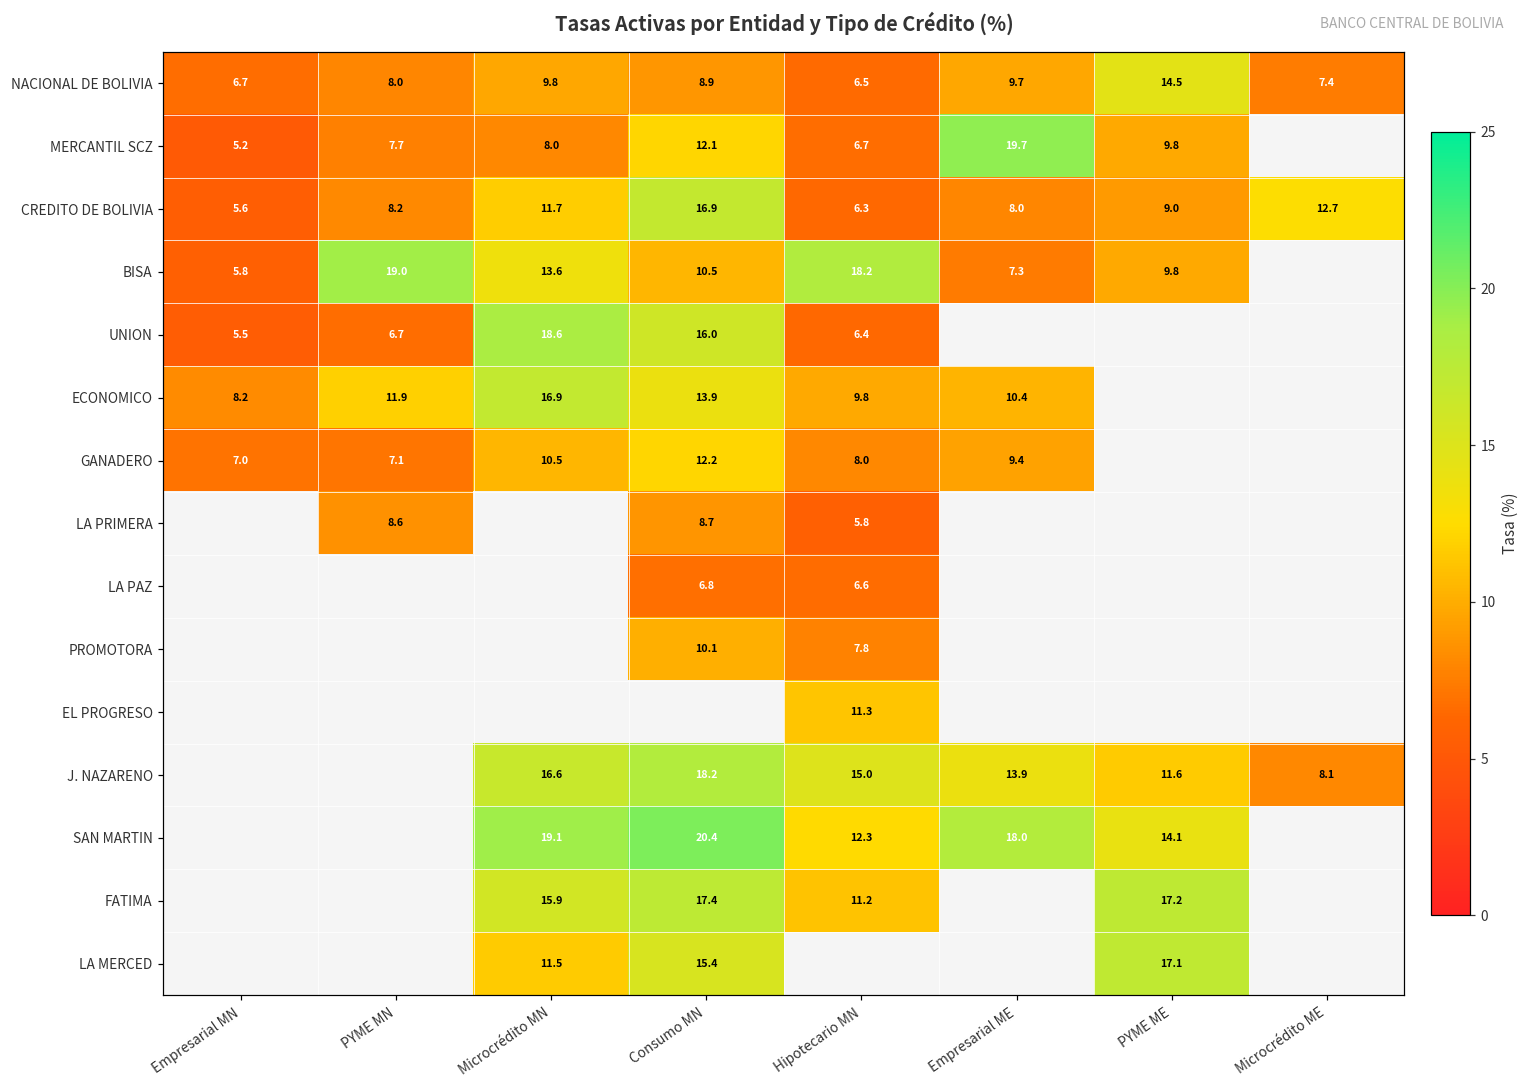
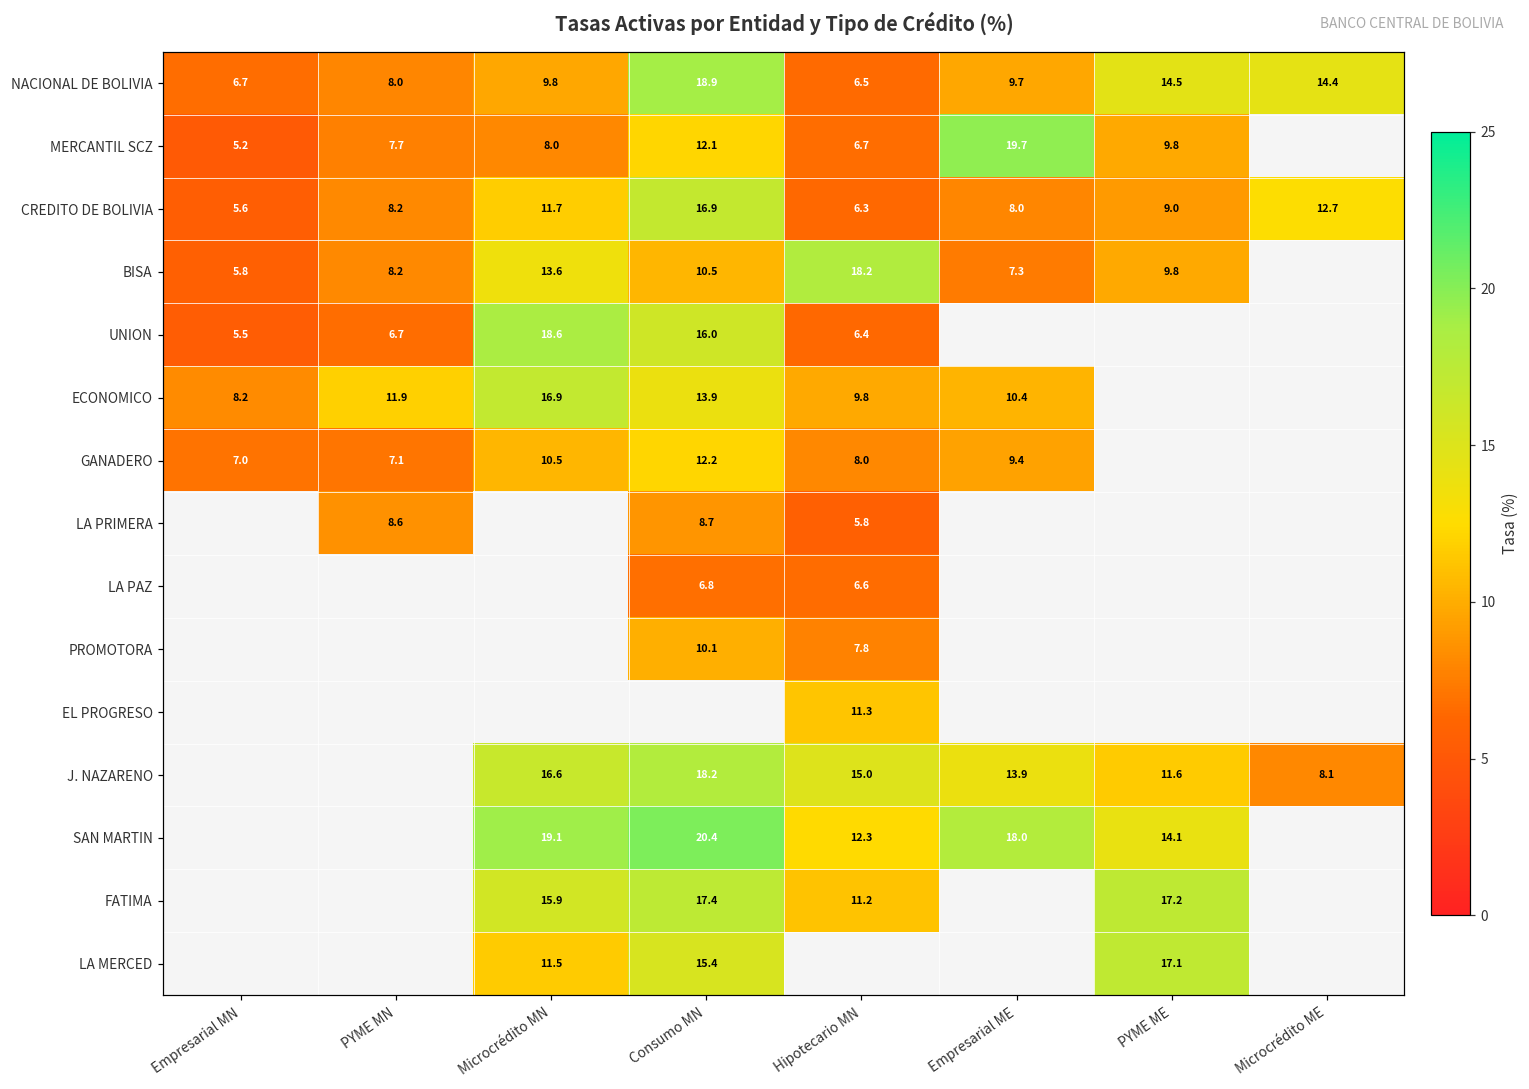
  {
    "NACIONAL DE BOLIVIA": {
      "Empresarial MN": 6.7,
      "PYME MN": 8.0,
      "Microcrédito MN": 9.8,
-     "Consumo MN": 8.9,
+     "Consumo MN": 18.9,
      "Hipotecario MN": 6.5,
      "Empresarial ME": 9.7,
      "PYME ME": 14.5,
-     "Microcrédito ME": 7.4
+     "Microcrédito ME": 14.4
    },
    "MERCANTIL SCZ": {
      "Empresarial MN": 5.2,
      "PYME MN": 7.7,
      "Microcrédito MN": 8.0,
      "Consumo MN": 12.1,
      "Hipotecario MN": 6.7,
      "Empresarial ME": 19.7,
      "PYME ME": 9.8
    },
    "CREDITO DE BOLIVIA": {
      "Empresarial MN": 5.6,
      "PYME MN": 8.2,
      "Microcrédito MN": 11.7,
      "Consumo MN": 16.9,
      "Hipotecario MN": 6.3,
      "Empresarial ME": 8.0,
      "PYME ME": 9.0,
      "Microcrédito ME": 12.7
    },
    "BISA": {
      "Empresarial MN": 5.8,
-     "PYME MN": 19.0,
+     "PYME MN": 8.2,
      "Microcrédito MN": 13.6,
      "Consumo MN": 10.5,
      "Hipotecario MN": 18.2,
      "Empresarial ME": 7.3,
      "PYME ME": 9.8
    },
    "UNION": {
      "Empresarial MN": 5.5,
      "PYME MN": 6.7,
      "Microcrédito MN": 18.6,
      "Consumo MN": 16.0,
      "Hipotecario MN": 6.4
    },
    "ECONOMICO": {
      "Empresarial MN": 8.2,
      "PYME MN": 11.9,
      "Microcrédito MN": 16.9,
      "Consumo MN": 13.9,
      "Hipotecario MN": 9.8,
      "Empresarial ME": 10.4
    },
    "GANADERO": {
      "Empresarial MN": 7.0,
      "PYME MN": 7.1,
      "Microcrédito MN": 10.5,
      "Consumo MN": 12.2,
      "Hipotecario MN": 8.0,
      "Empresarial ME": 9.4
    },
    "LA PRIMERA": {
      "PYME MN": 8.6,
      "Consumo MN": 8.7,
      "Hipotecario MN": 5.8
    },
    "LA PAZ": {
      "Consumo MN": 6.8,
      "Hipotecario MN": 6.6
    },
    "PROMOTORA": {
      "Consumo MN": 10.1,
      "Hipotecario MN": 7.8
    },
    "EL PROGRESO": {
      "Hipotecario MN": 11.3
    },
    "J. NAZARENO": {
      "Microcrédito MN": 16.6,
      "Consumo MN": 18.2,
      "Hipotecario MN": 15.0,
      "Empresarial ME": 13.9,
      "PYME ME": 11.6,
      "Microcrédito ME": 8.1
    },
    "SAN MARTIN": {
      "Microcrédito MN": 19.1,
      "Consumo MN": 20.4,
      "Hipotecario MN": 12.3,
      "Empresarial ME": 18.0,
      "PYME ME": 14.1
    },
    "FATIMA": {
      "Microcrédito MN": 15.9,
      "Consumo MN": 17.4,
      "Hipotecario MN": 11.2,
      "PYME ME": 17.2
    },
    "LA MERCED": {
      "Microcrédito MN": 11.5,
      "Consumo MN": 15.4,
      "PYME ME": 17.1
    }
  }
